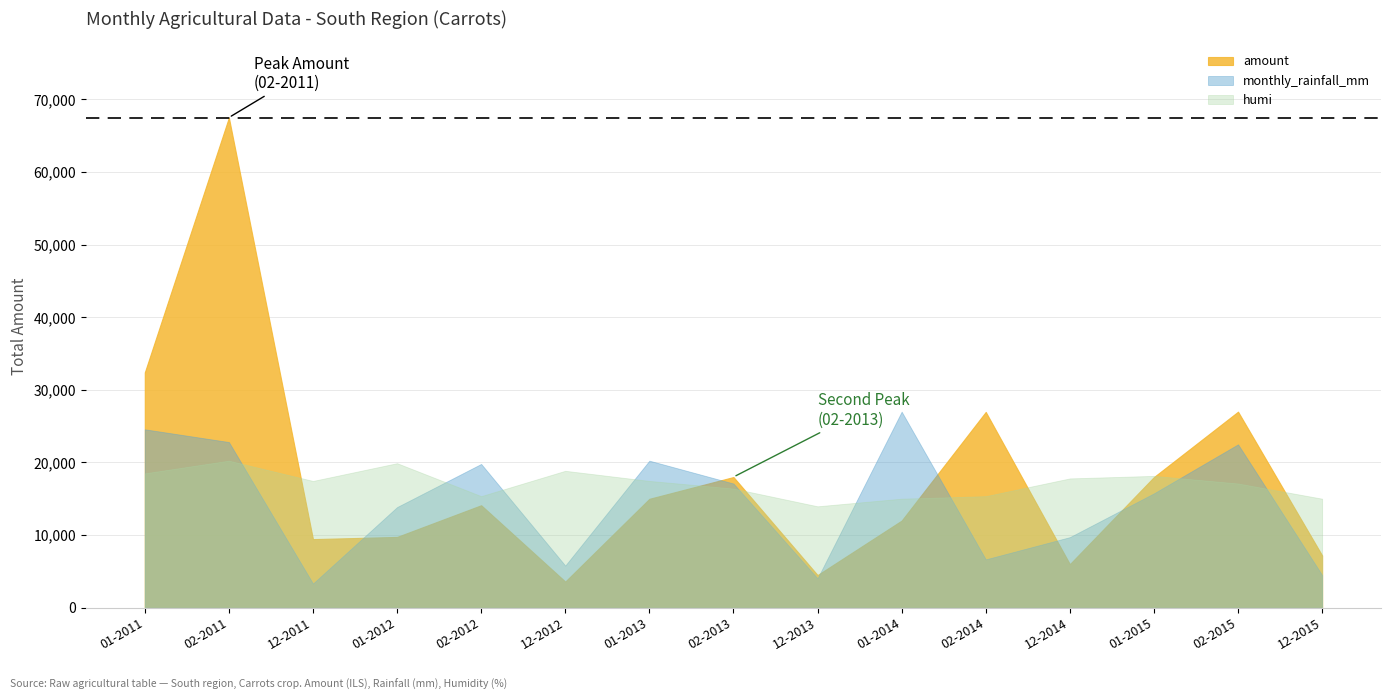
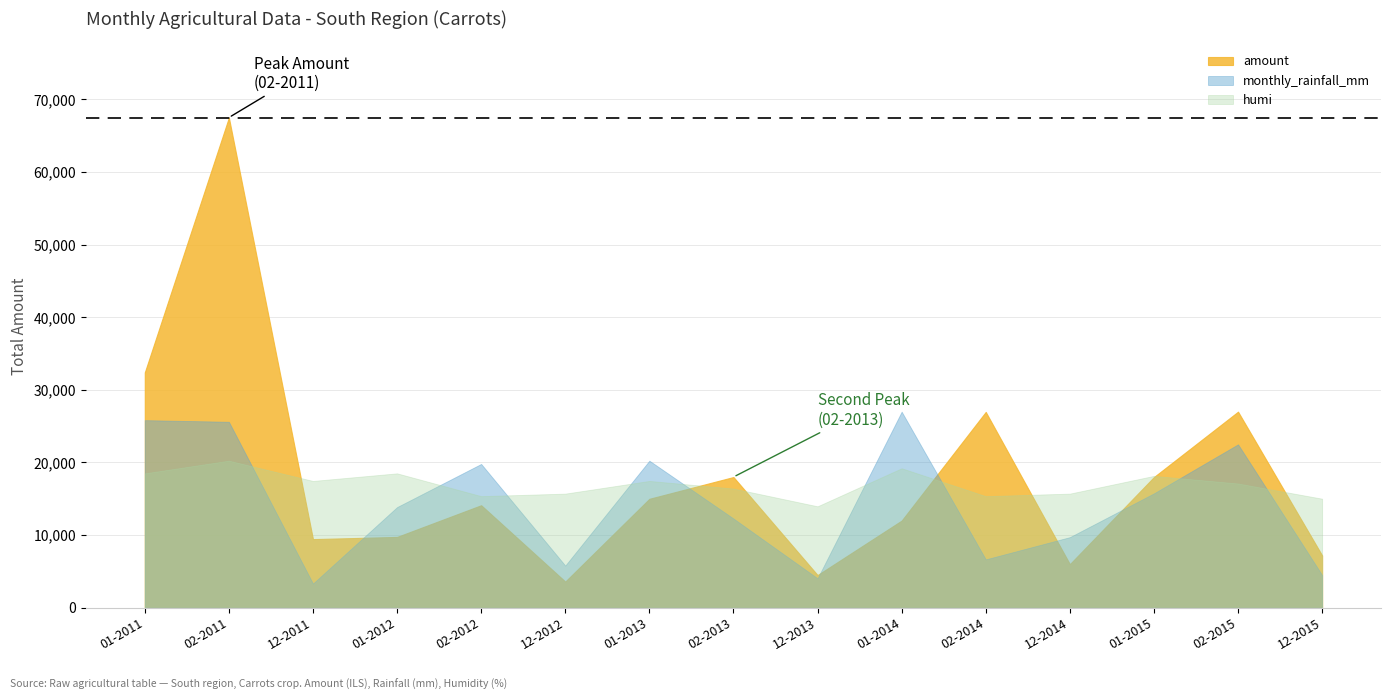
  {
    "amount": {
      "01-2011": "32,000",
      "12-2011": "9,000",
      "01-2012": "10,000",
      "02-2012": "14,000",
      "12-2012": "4,000",
      "01-2013": "15,000",
      "02-2013": "18,000",
      "12-2013": "5,000",
      "01-2014": "12,000",
      "02-2014": "27,000",
      "12-2014": "6,000",
      "02-2015": "27,000",
      "12-2015": "7,000"
    },
    "monthly_rainfall_mm": {
-     "01-2011": "25,000",
-     "02-2011": "23,000",
+     "01-2011": "26,000",
+     "02-2011": "26,000",
      "12-2011": "3,000",
      "01-2012": "14,000",
      "02-2012": "20,000",
      "12-2012": "6,000",
      "01-2013": "20,000",
-     "02-2013": "17,000",
+     "02-2013": "12,000",
      "12-2013": "4,000",
      "02-2014": "7,000",
      "12-2014": "10,000",
      "01-2015": "16,000",
      "02-2015": "23,000",
      "12-2015": "5,000"
    },
    "humi": {
      "01-2011": "19,000",
      "02-2011": "20,000",
      "12-2011": "17,000",
-     "01-2012": "20,000",
+     "01-2012": "19,000",
      "02-2012": "15,000",
-     "12-2012": "19,000",
+     "12-2012": "16,000",
      "01-2013": "17,000",
      "02-2013": "16,000",
      "12-2013": "14,000",
-     "01-2014": "15,000",
+     "01-2014": "19,000",
      "02-2014": "15,000",
-     "12-2014": "18,000",
+     "12-2014": "16,000",
      "02-2015": "17,000",
      "12-2015": "15,000"
    }
  }
